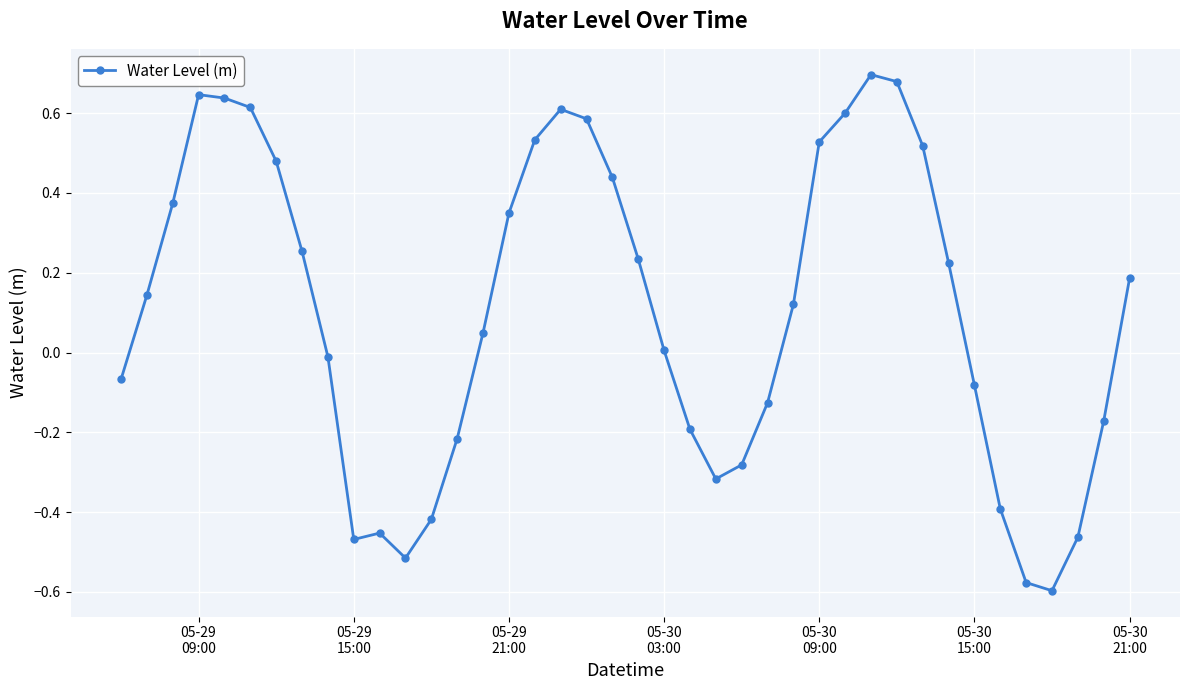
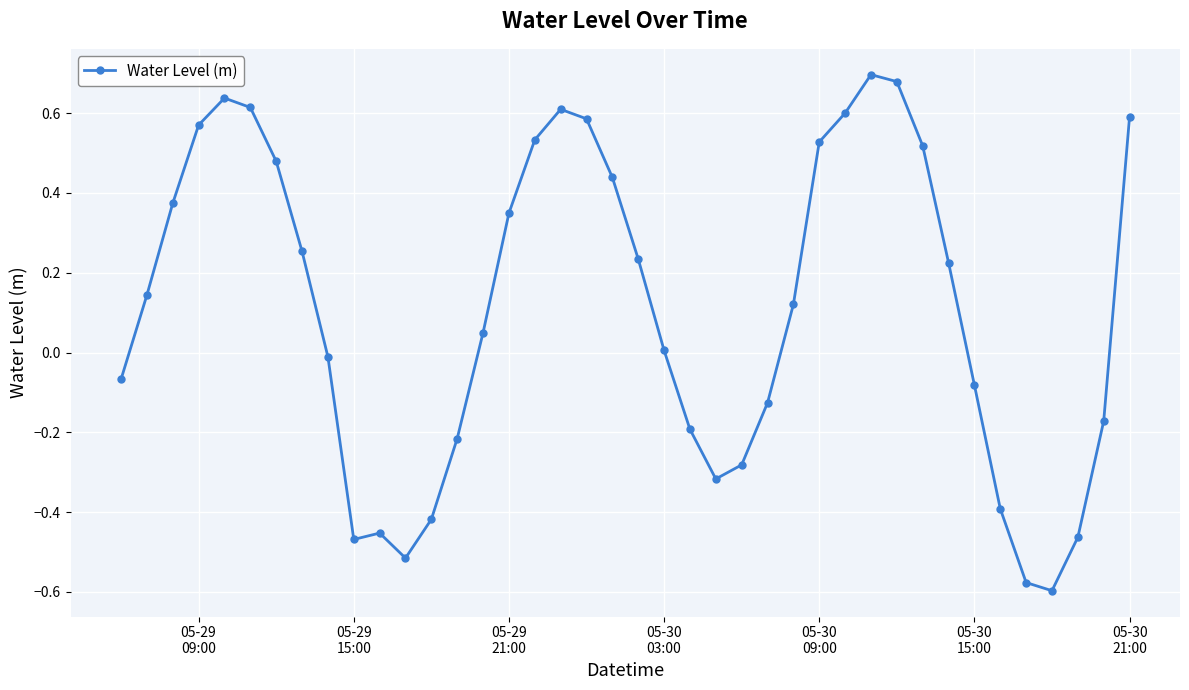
  {
-   "05-29 09:00": 0.65,
+   "05-29 09:00": 0.57,
    "05-29 15:00": -0.47,
    "05-29 21:00": 0.35,
    "05-30 03:00": 0.01,
    "05-30 09:00": 0.53,
    "05-30 15:00": -0.08,
-   "05-30 21:00": 0.19
+   "05-30 21:00": 0.59
  }
